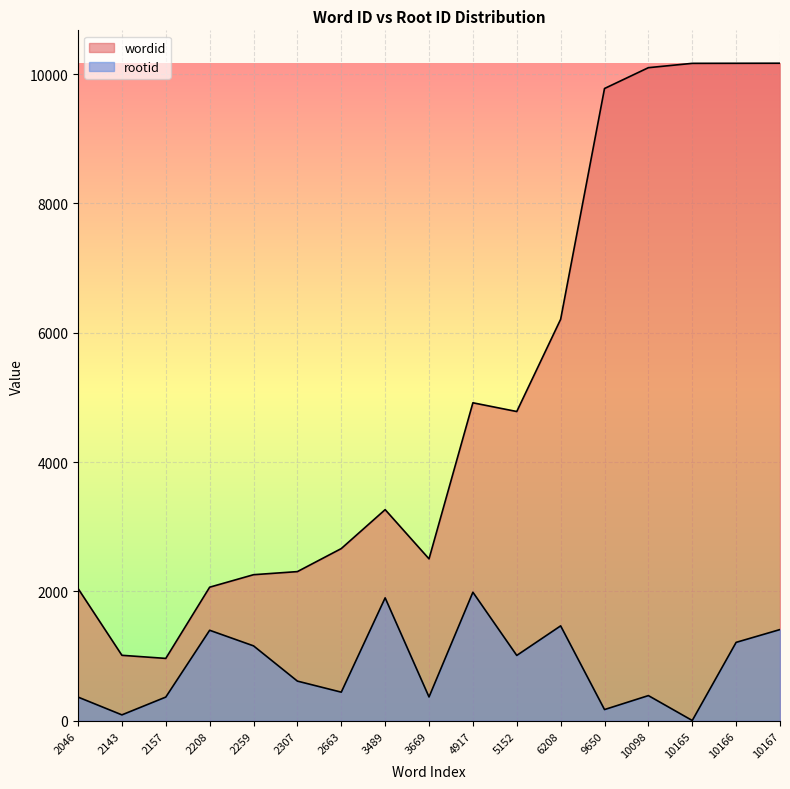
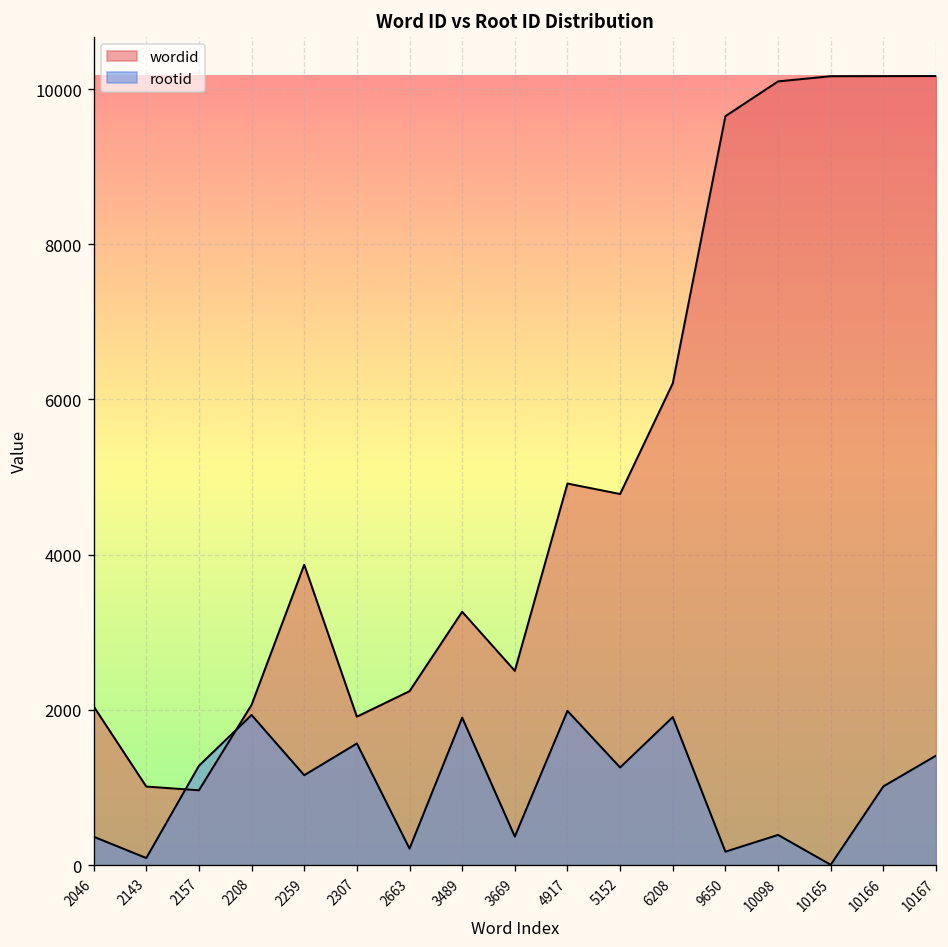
  {
    "wordid": {
      "2046": 2000,
      "2143": 1000,
      "2157": 1000,
      "2208": 2100,
-     "2259": 2300,
-     "2307": 2300,
-     "2663": 2700,
+     "2259": 3900,
+     "2307": 1900,
+     "2663": 2200,
      "3489": 3300,
      "3669": 2500,
      "4917": 4900,
      "5152": 4800,
      "6208": 6200,
-     "9650": 9800,
+     "9650": 9700,
      "10098": 10100,
      "10165": 10200,
      "10166": 10200,
      "10167": 10200
    },
    "rootid": {
      "2046": 400,
      "2143": 100,
-     "2157": 400,
-     "2208": 1400,
+     "2157": 1300,
+     "2208": 1900,
      "2259": 1200,
-     "2307": 600,
-     "2663": 400,
+     "2307": 1600,
+     "2663": 200,
      "3489": 1900,
      "3669": 400,
      "4917": 2000,
-     "5152": 1000,
-     "6208": 1500,
+     "5152": 1300,
+     "6208": 1900,
      "9650": 200,
      "10098": 400,
      "10165": 0,
-     "10166": 1200,
+     "10166": 1000,
      "10167": 1400
    }
  }
